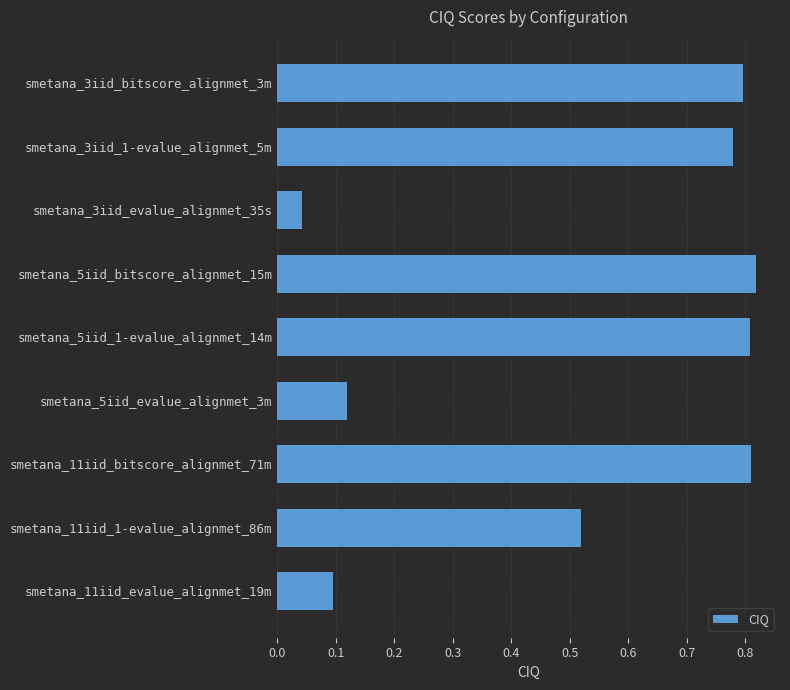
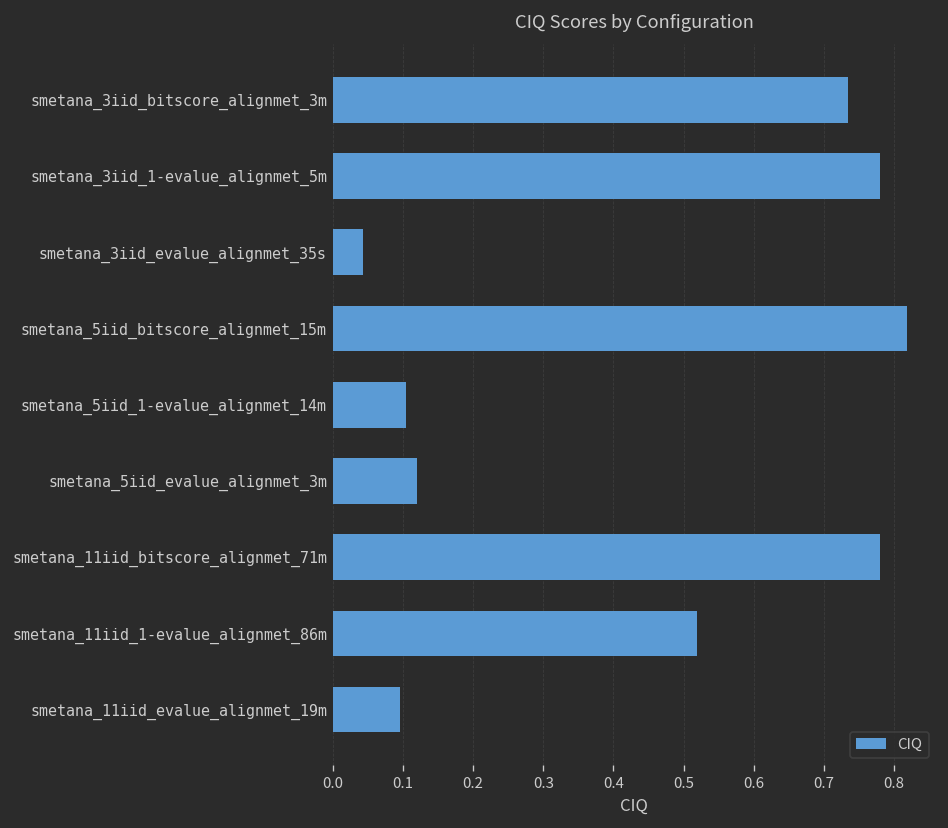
  {
-   "smetana_3iid_bitscore_alignmet_3m": 0.80,
+   "smetana_3iid_bitscore_alignmet_3m": 0.73,
    "smetana_3iid_1-evalue_alignmet_5m": 0.78,
    "smetana_3iid_evalue_alignmet_35s": 0.04,
    "smetana_5iid_bitscore_alignmet_15m": 0.82,
-   "smetana_5iid_1-evalue_alignmet_14m": 0.81,
+   "smetana_5iid_1-evalue_alignmet_14m": 0.10,
    "smetana_5iid_evalue_alignmet_3m": 0.12,
-   "smetana_11iid_bitscore_alignmet_71m": 0.81,
+   "smetana_11iid_bitscore_alignmet_71m": 0.78,
    "smetana_11iid_1-evalue_alignmet_86m": 0.52,
    "smetana_11iid_evalue_alignmet_19m": 0.10
  }
